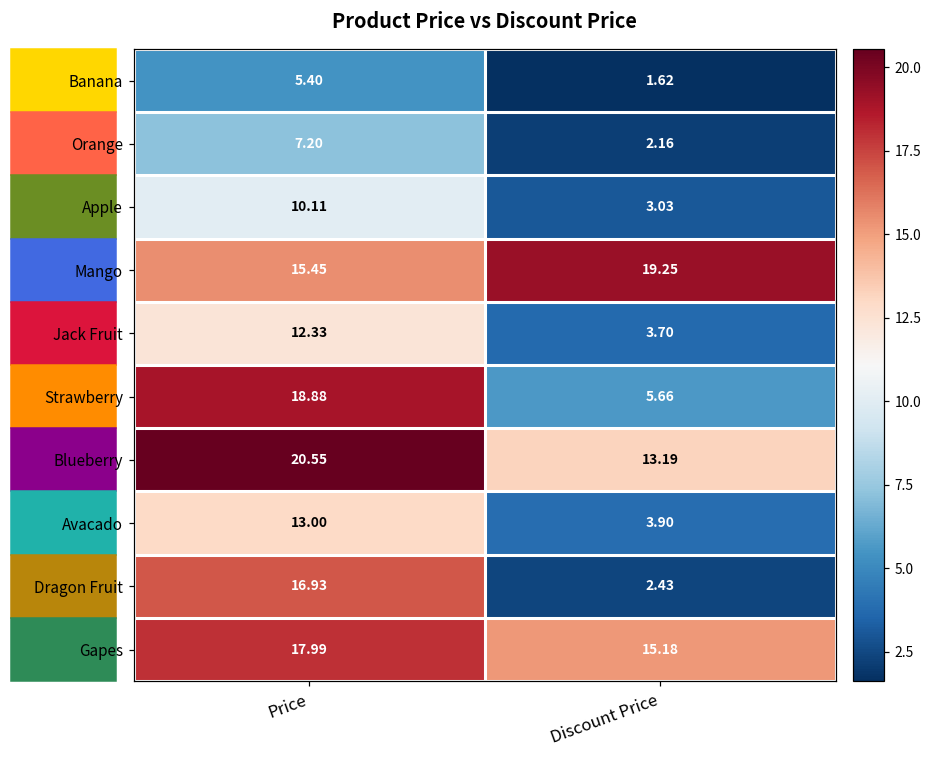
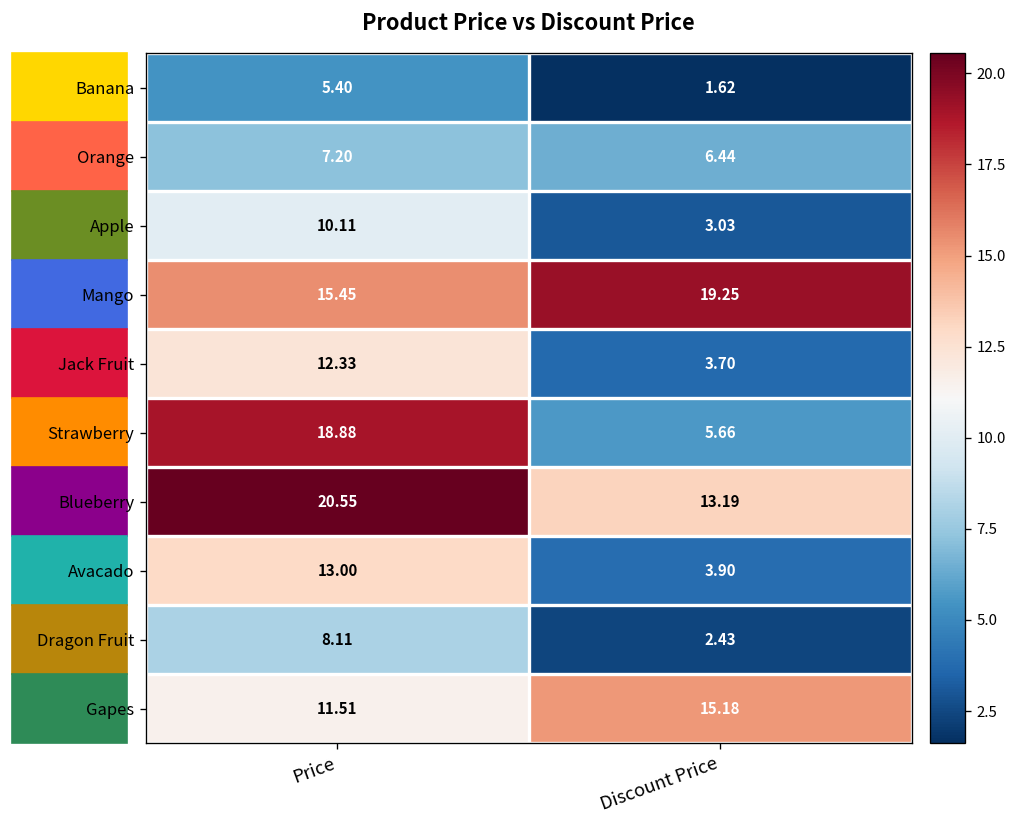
  {
    "Banana": {
      "Price": 5.40,
      "Discount Price": 1.62
    },
    "Orange": {
      "Price": 7.20,
-     "Discount Price": 2.16
+     "Discount Price": 6.44
    },
    "Apple": {
      "Price": 10.11,
      "Discount Price": 3.03
    },
    "Mango": {
      "Price": 15.45,
      "Discount Price": 19.25
    },
    "Jack Fruit": {
      "Price": 12.33,
      "Discount Price": 3.70
    },
    "Strawberry": {
      "Price": 18.88,
      "Discount Price": 5.66
    },
    "Blueberry": {
      "Price": 20.55,
      "Discount Price": 13.19
    },
    "Avacado": {
      "Price": 13.00,
      "Discount Price": 3.90
    },
    "Dragon Fruit": {
-     "Price": 16.93,
+     "Price": 8.11,
      "Discount Price": 2.43
    },
    "Gapes": {
-     "Price": 17.99,
+     "Price": 11.51,
      "Discount Price": 15.18
    }
  }
